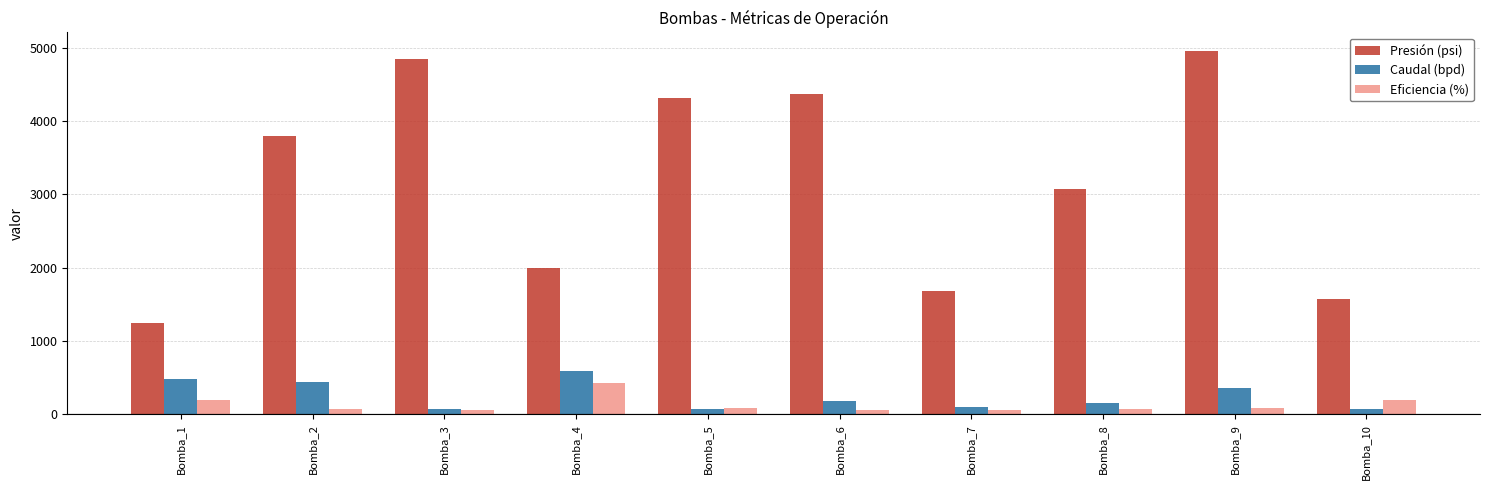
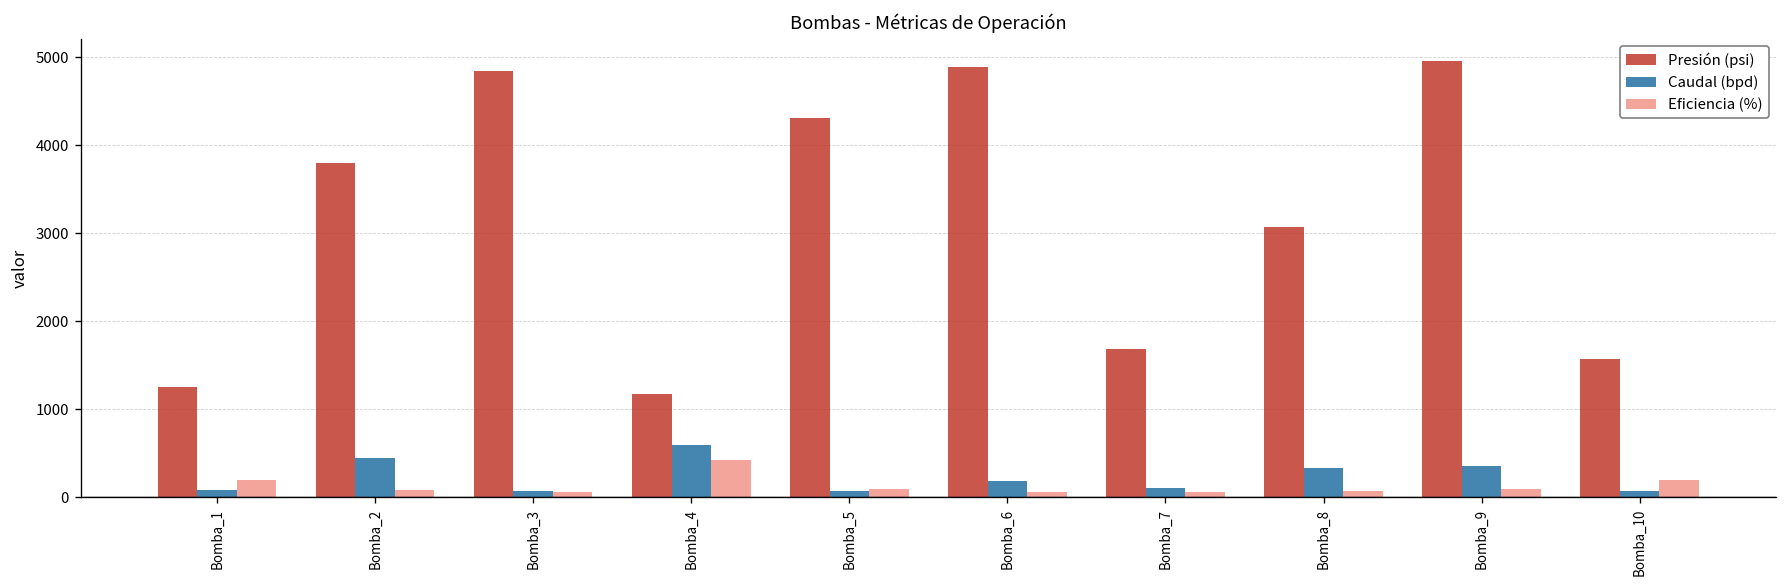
  {
    "Presión (psi)": {
      "Bomba_1": 1200,
      "Bomba_2": 3800,
      "Bomba_3": 4800,
-     "Bomba_4": 2000,
+     "Bomba_4": 1200,
      "Bomba_5": 4300,
-     "Bomba_6": 4400,
+     "Bomba_6": 4900,
      "Bomba_7": 1700,
      "Bomba_8": 3100,
      "Bomba_9": 5000,
      "Bomba_10": 1600
    },
    "Caudal (bpd)": {
-     "Bomba_1": 500,
+     "Bomba_1": 100,
      "Bomba_2": 400,
      "Bomba_3": 100,
      "Bomba_4": 600,
      "Bomba_5": 100,
      "Bomba_6": 200,
      "Bomba_7": 100,
-     "Bomba_8": 200,
+     "Bomba_8": 300,
      "Bomba_9": 400,
      "Bomba_10": 100
    },
    "Eficiencia (%)": {
      "Bomba_1": 200,
      "Bomba_2": 100,
      "Bomba_3": 100,
      "Bomba_4": 400,
      "Bomba_5": 100,
      "Bomba_6": 100,
      "Bomba_7": 100,
      "Bomba_8": 100,
      "Bomba_9": 100,
      "Bomba_10": 200
    }
  }
